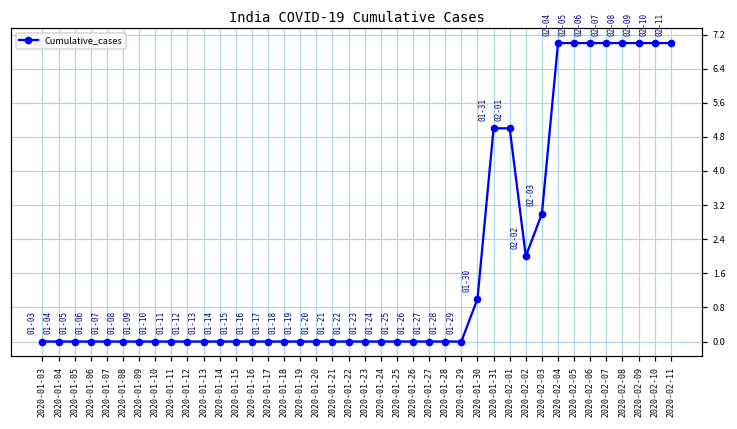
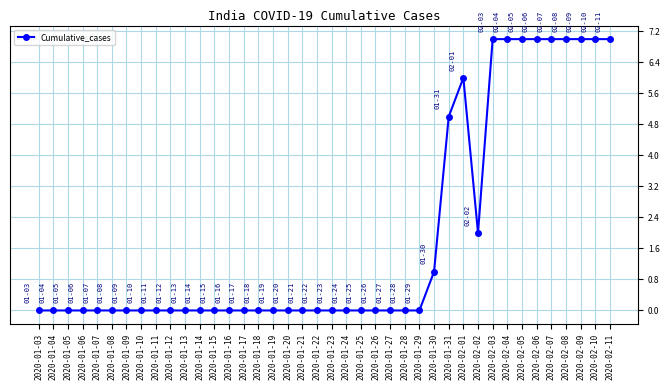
  {
    "2020-01-29": 0,
-   "2020-02-01": 5,
-   "2020-02-03": 3,
+   "2020-02-01": 6,
+   "2020-02-03": 7,
    "2020-02-11": 7
  }
